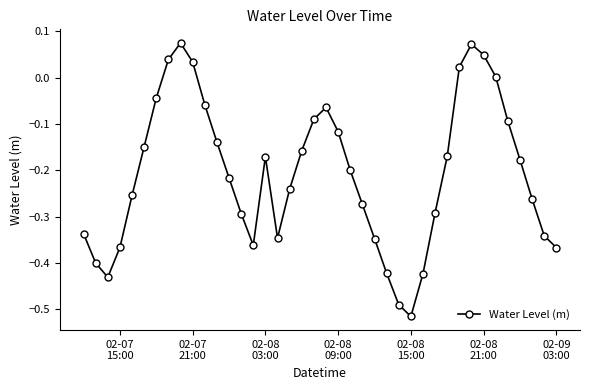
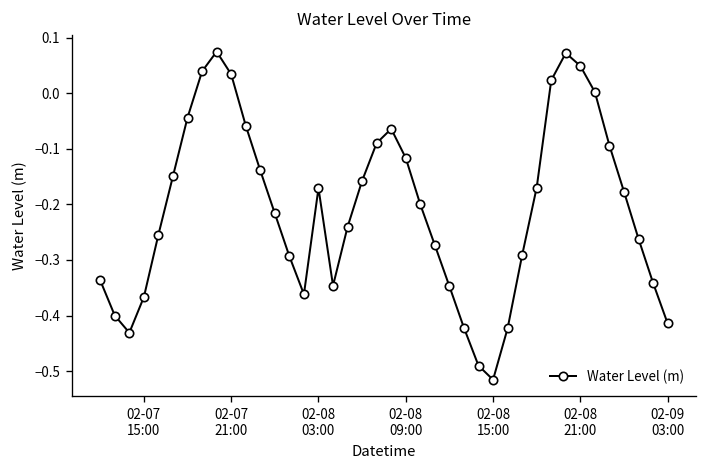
  {
    "02-07 15:00": -0.37,
    "02-07 21:00": 0.03,
    "02-08 03:00": -0.17,
    "02-08 09:00": -0.12,
    "02-08 15:00": -0.52,
    "02-08 21:00": 0.05,
-   "02-09 03:00": -0.37
+   "02-09 03:00": -0.41
  }
